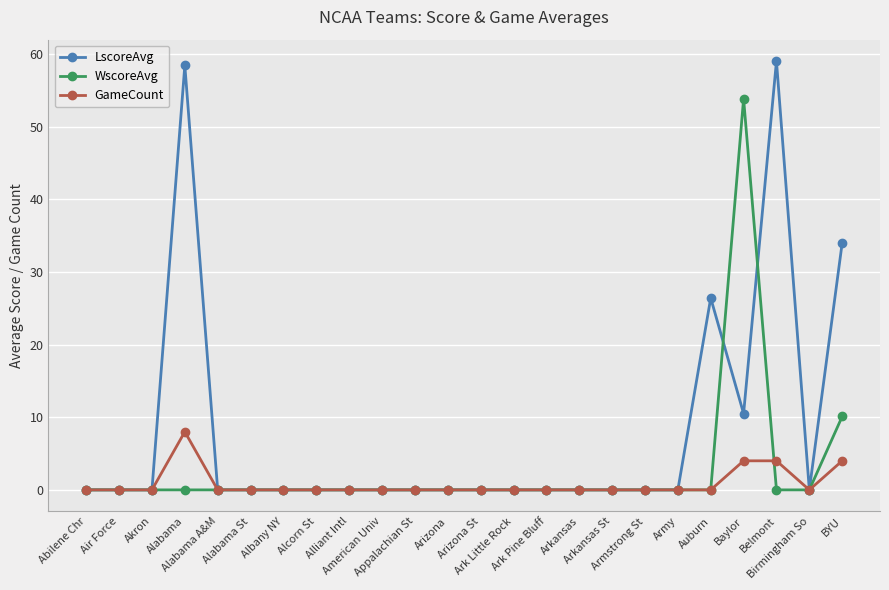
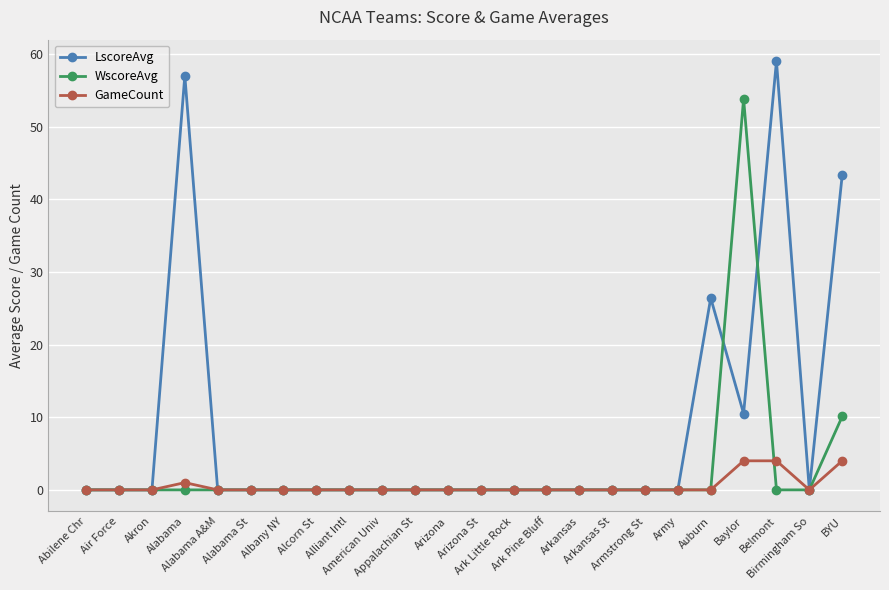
  {
    "LscoreAvg": {
-     "Alabama": 58,
+     "Alabama": 57,
      "Auburn": 26,
      "Baylor": 11,
      "Belmont": 59,
-     "BYU": 34
+     "BYU": 43
    },
    "WscoreAvg": {
      "Alabama": 0,
      "Baylor": 54,
      "Belmont": 0,
      "BYU": 10
    },
    "GameCount": {
-     "Alabama": 8,
+     "Alabama": 1,
      "Baylor": 4,
      "Belmont": 4,
      "BYU": 4
    }
  }
